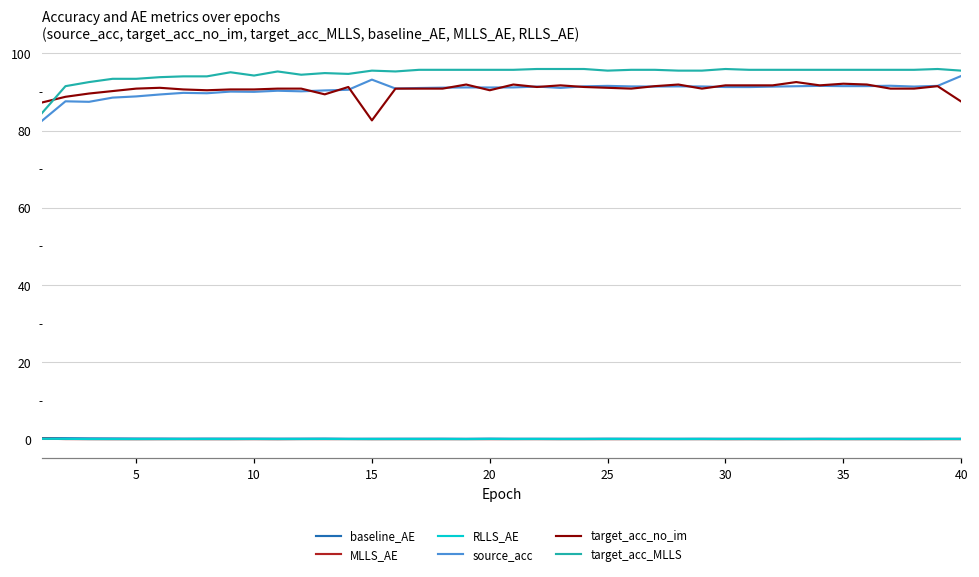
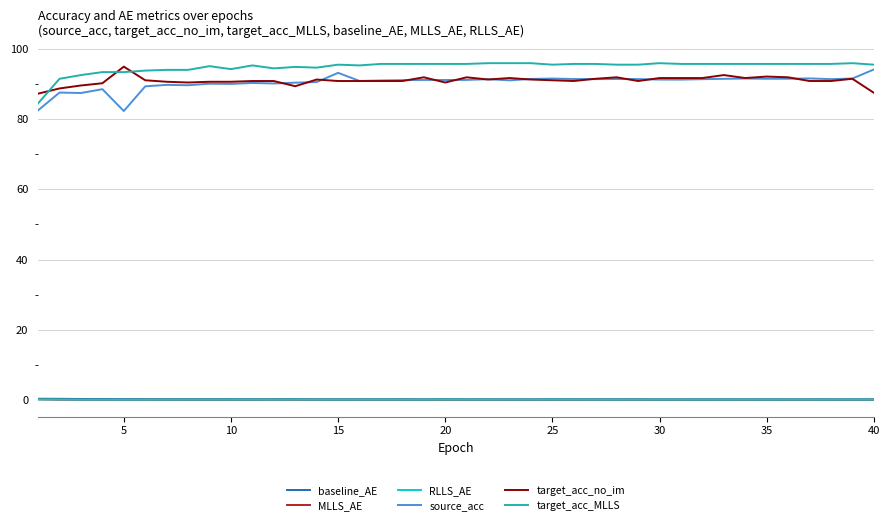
  {
    "source_acc": {
-     "5": 89,
+     "5": 82,
      "15": 93,
      "40": 94
    },
    "target_acc_no_im": {
-     "5": 91,
-     "15": 83,
+     "5": 95,
+     "15": 91,
      "40": 88
    }
  }
